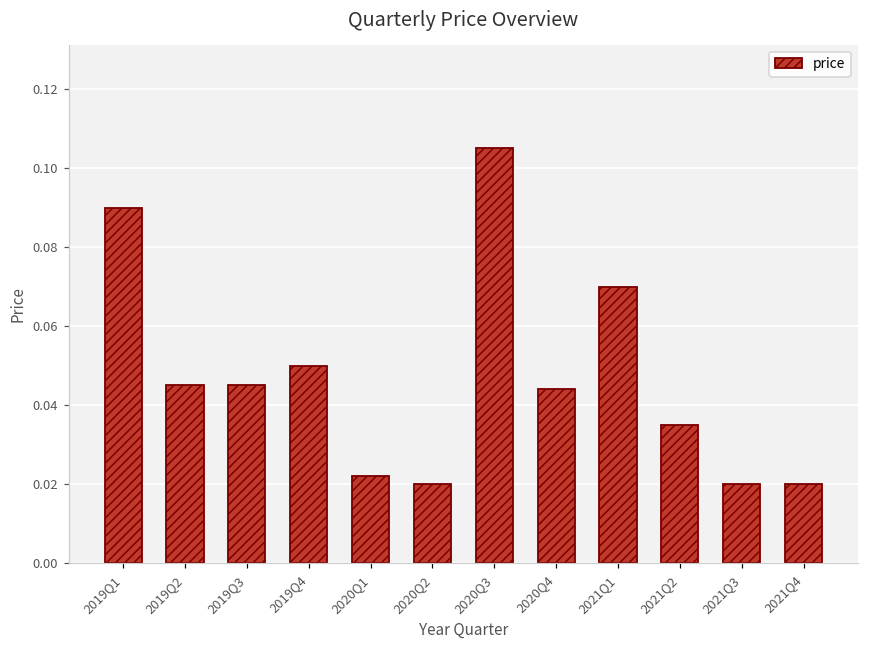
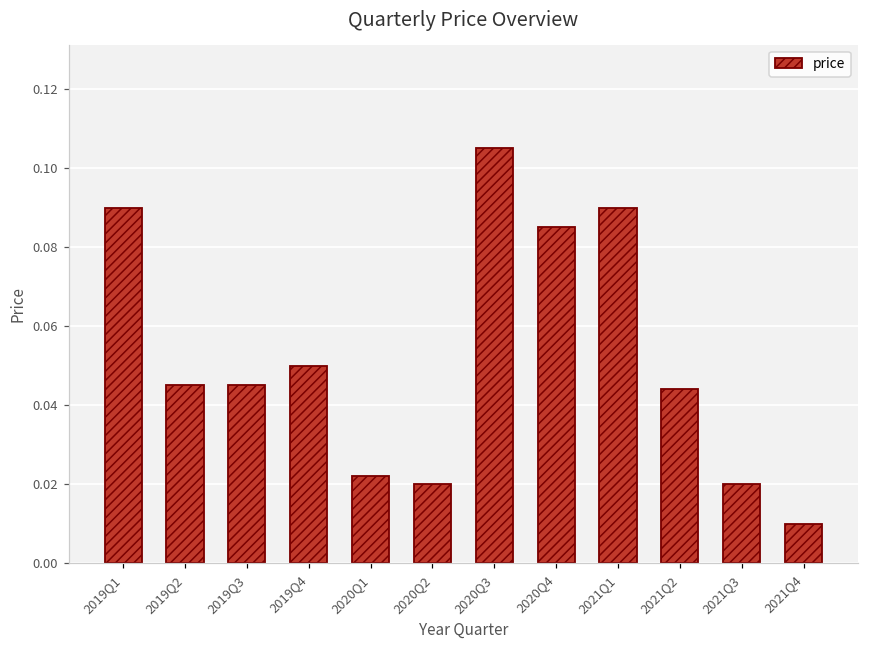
  {
    "2019Q1": 0.090,
    "2019Q2": 0.045,
    "2019Q3": 0.045,
    "2019Q4": 0.050,
    "2020Q1": 0.022,
    "2020Q2": 0.020,
    "2020Q3": 0.105,
-   "2020Q4": 0.044,
-   "2021Q1": 0.07,
-   "2021Q2": 0.035,
+   "2020Q4": 0.085,
+   "2021Q1": 0.09,
+   "2021Q2": 0.044,
    "2021Q3": 0.020,
-   "2021Q4": 0.02
+   "2021Q4": 0.01
  }
